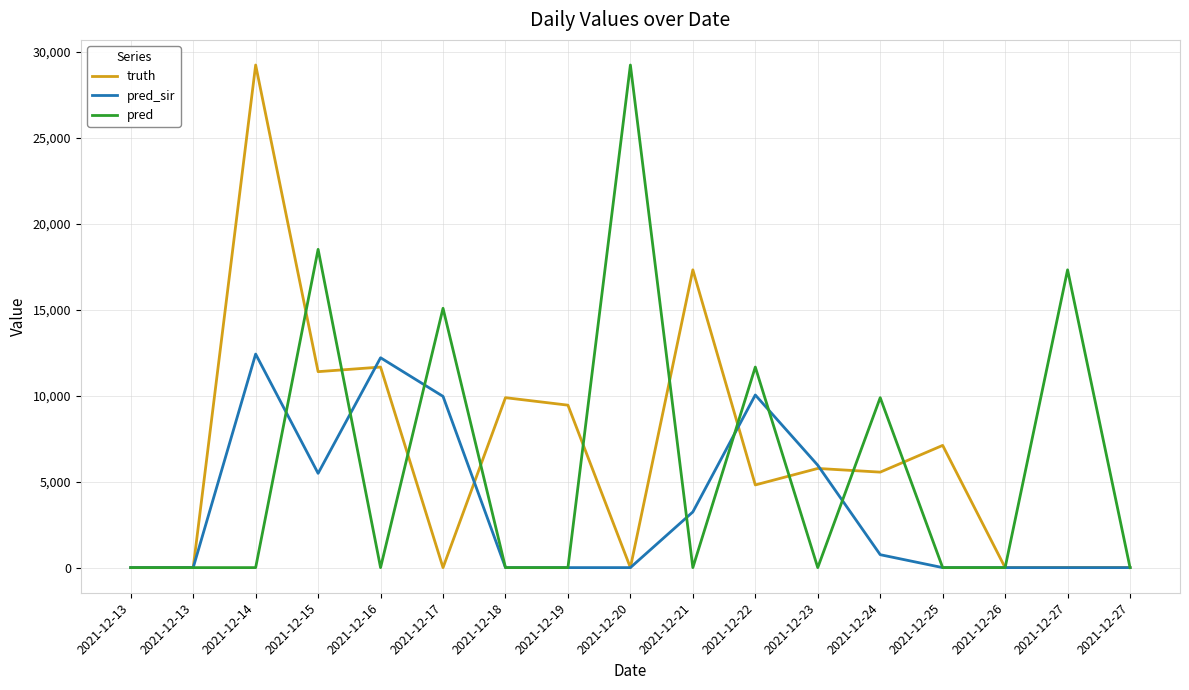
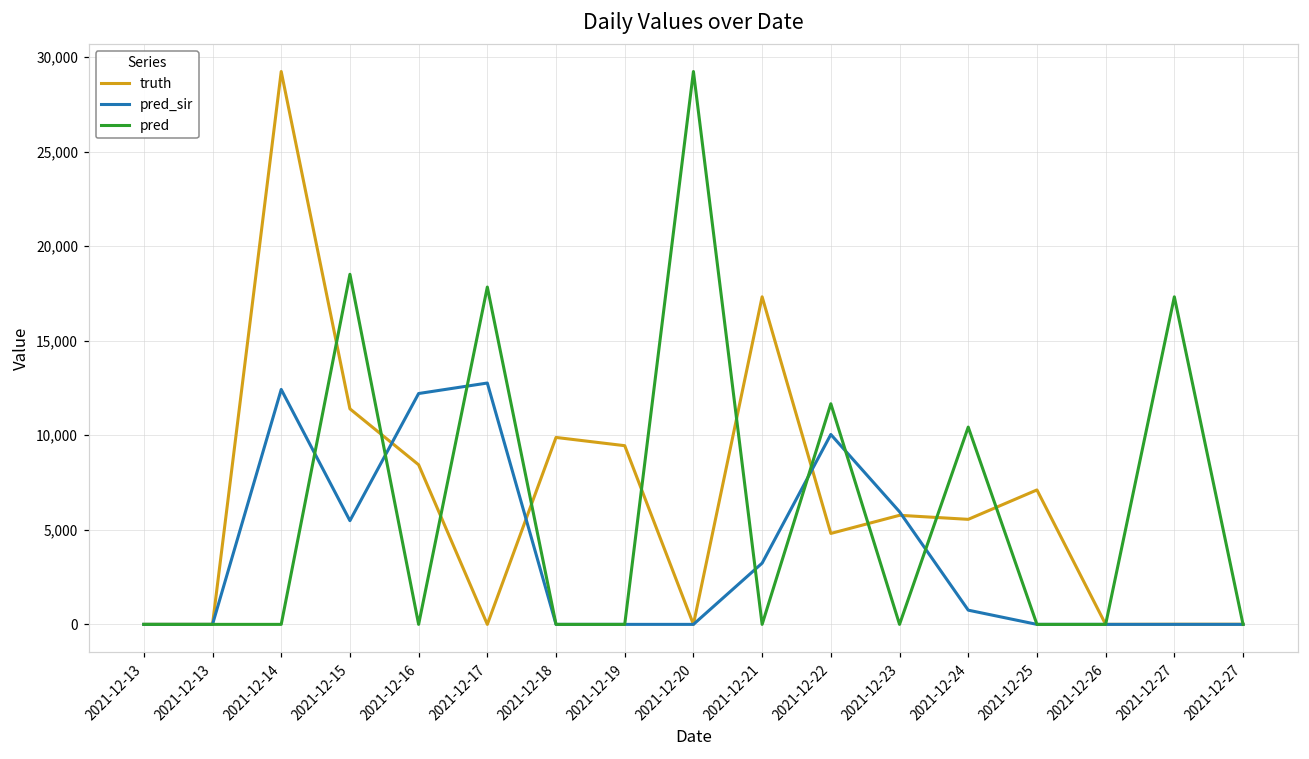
  {
    "truth": {
      "2021-12-14": "29,200",
      "2021-12-15": "11,400",
-     "2021-12-16": "11,700",
+     "2021-12-16": "8,400",
      "2021-12-17": "0",
      "2021-12-18": "9,900",
      "2021-12-19": "9,500",
      "2021-12-21": "17,300",
      "2021-12-22": "4,800",
      "2021-12-23": "5,800",
      "2021-12-24": "5,600",
      "2021-12-25": "7,100"
    },
    "pred_sir": {
      "2021-12-14": "12,400",
      "2021-12-15": "5,500",
      "2021-12-16": "12,200",
-     "2021-12-17": "10,000",
+     "2021-12-17": "12,800",
      "2021-12-21": "3,200",
      "2021-12-22": "10,000",
      "2021-12-23": "6,000",
      "2021-12-24": "800"
    },
    "pred": {
      "2021-12-14": "0",
      "2021-12-15": "18,500",
      "2021-12-16": "0",
-     "2021-12-17": "15,100",
+     "2021-12-17": "17,800",
      "2021-12-20": "29,200",
      "2021-12-21": "0",
      "2021-12-22": "11,700",
      "2021-12-23": "0",
-     "2021-12-24": "9,900"
+     "2021-12-24": "10,400"
    }
  }
